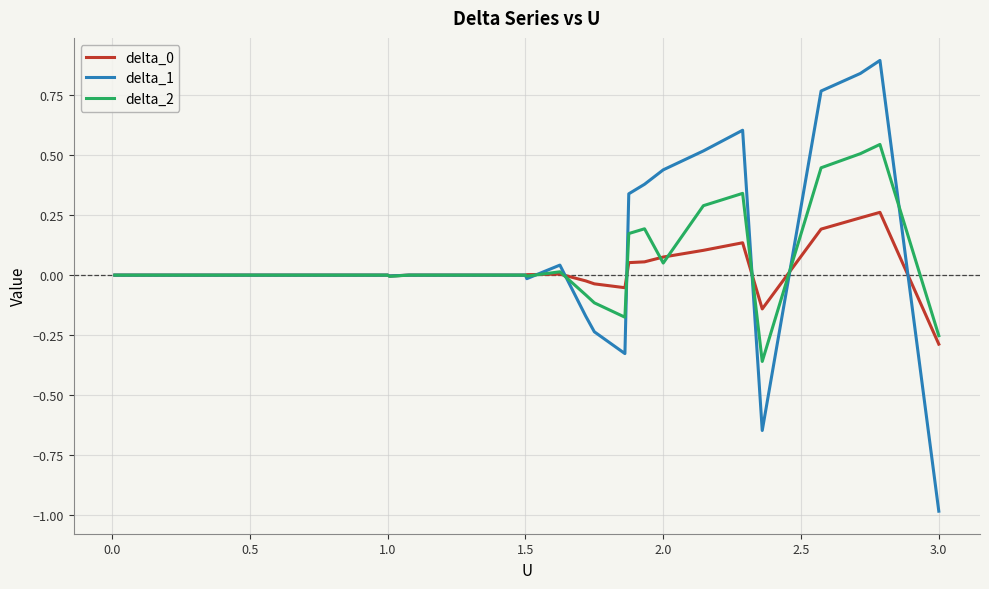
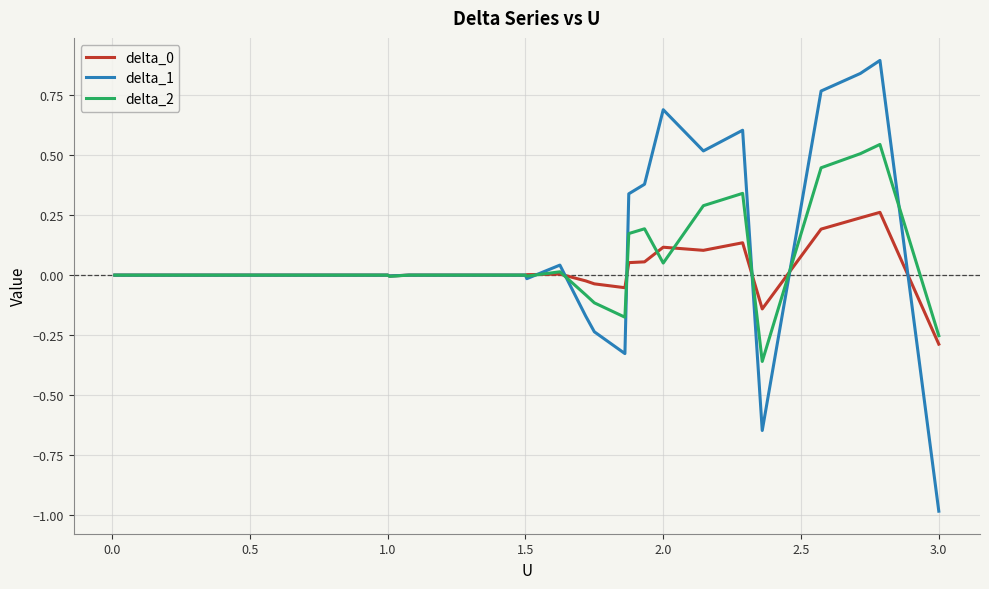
  {
    "delta_0": {
-     "2.0": 0.08,
+     "2.0": 0.12,
      "3.0": -0.29
    },
    "delta_1": {
-     "2.0": 0.44,
+     "2.0": 0.69,
      "3.0": -0.99
    },
    "delta_2": {
      "2.0": 0.05,
      "3.0": -0.25
    }
  }
